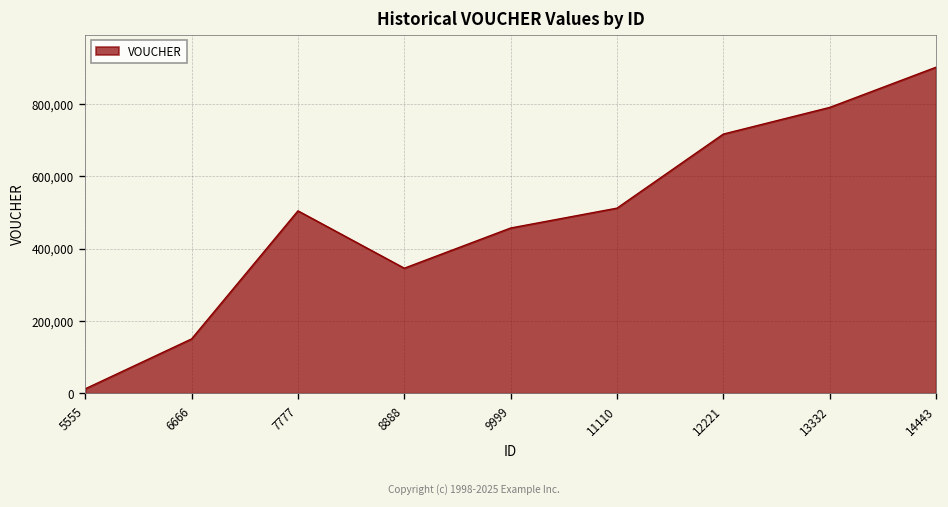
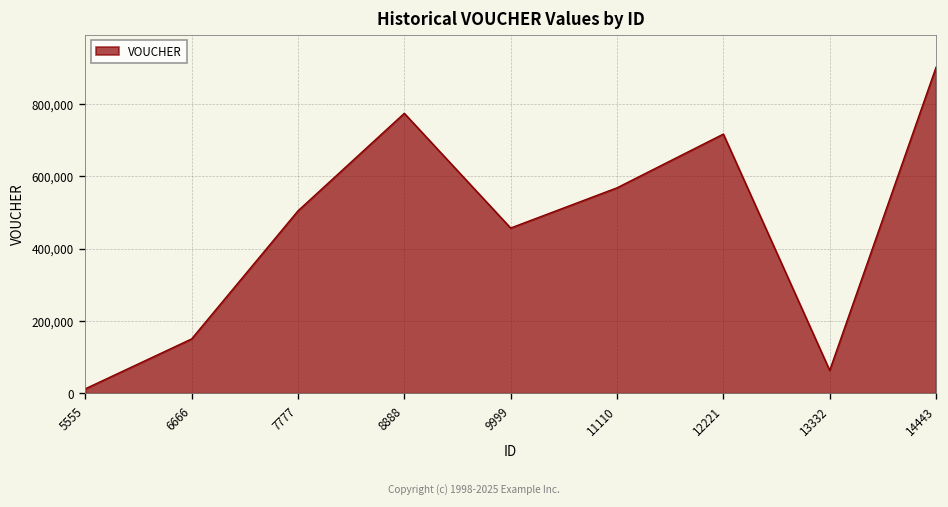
  {
    "5555": "10,000",
    "6666": "150,000",
    "7777": "500,000",
-   "8888": "350,000",
+   "8888": "770,000",
    "9999": "460,000",
-   "11110": "510,000",
+   "11110": "570,000",
    "12221": "720,000",
-   "13332": "790,000",
+   "13332": "60,000",
    "14443": "900,000"
  }
